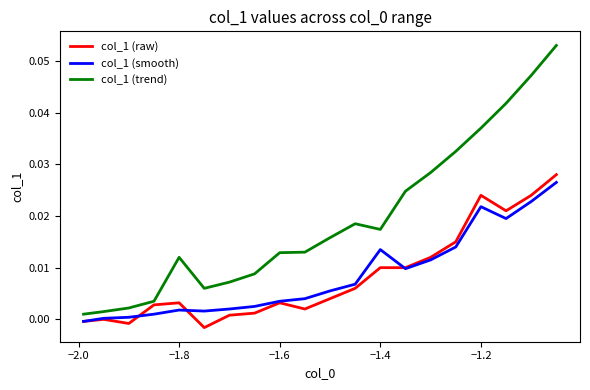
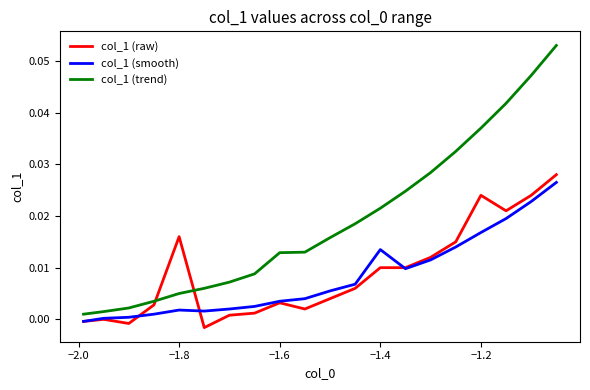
  {
    "col_1 (raw)": {
-     "−1.8": 0.003,
+     "−1.8": 0.016,
      "−1.4": 0.010,
      "−1.2": 0.024
    },
    "col_1 (smooth)": {
      "−1.8": 0.002,
      "−1.4": 0.014,
-     "−1.2": 0.022
+     "−1.2": 0.017
    },
    "col_1 (trend)": {
-     "−1.8": 0.012,
+     "−1.8": 0.005,
      "−1.6": 0.013,
-     "−1.4": 0.017,
+     "−1.4": 0.022,
      "−1.2": 0.037
    }
  }
